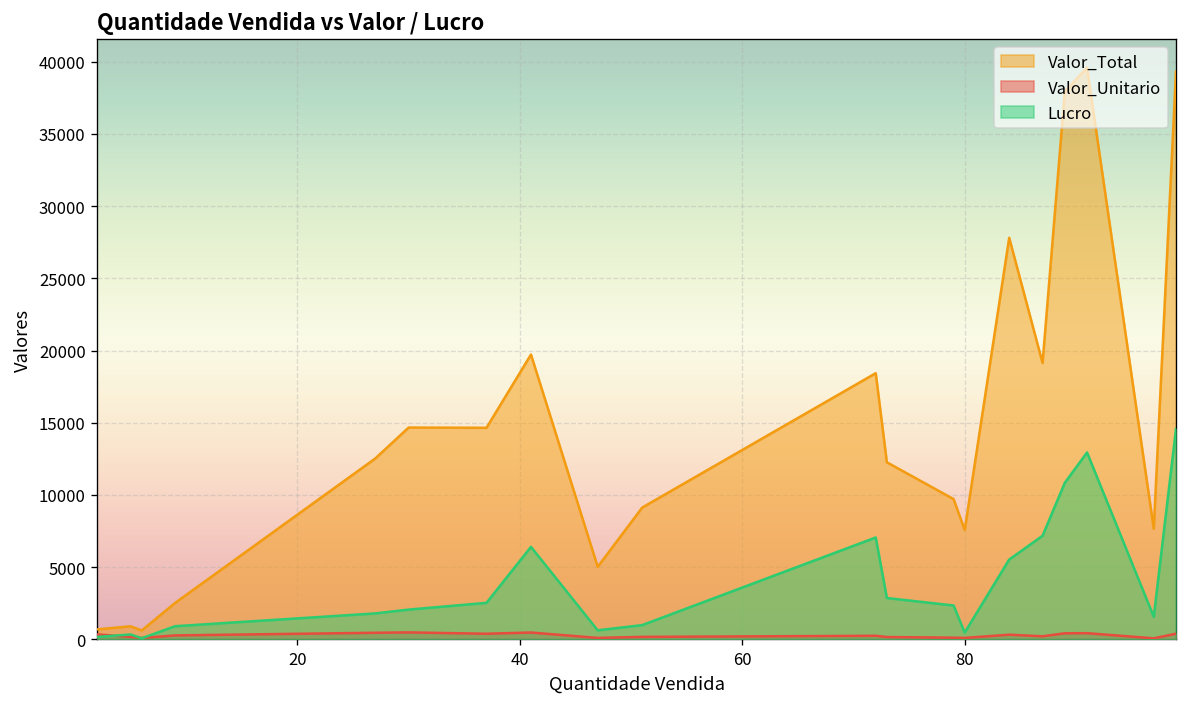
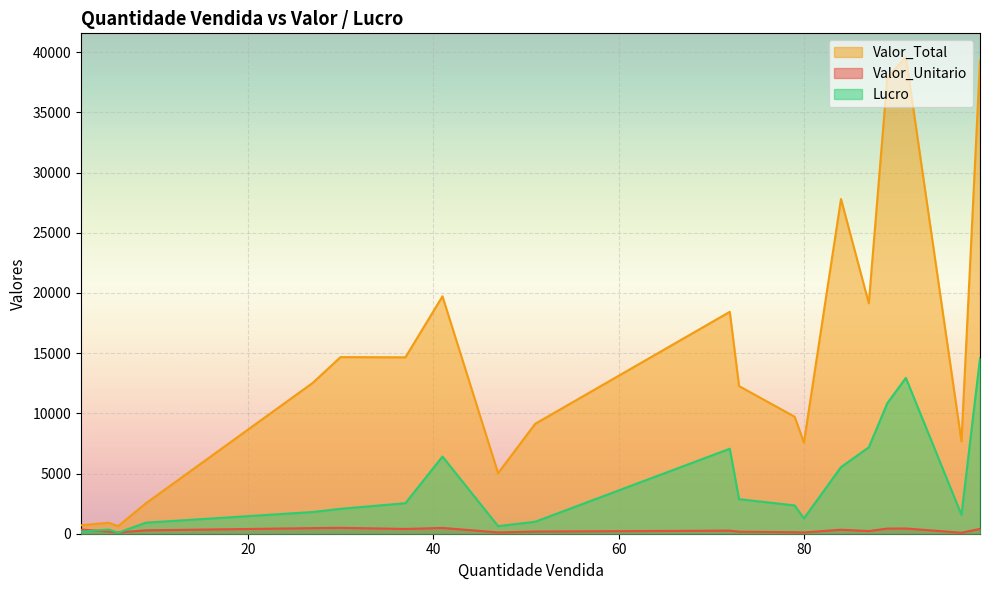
  {
    "Valor_Total": {
      "80": 7600
    },
    "Valor_Unitario": {
      "80": 100
    },
    "Lucro": {
-     "80": 500
+     "80": 1300
    }
  }
